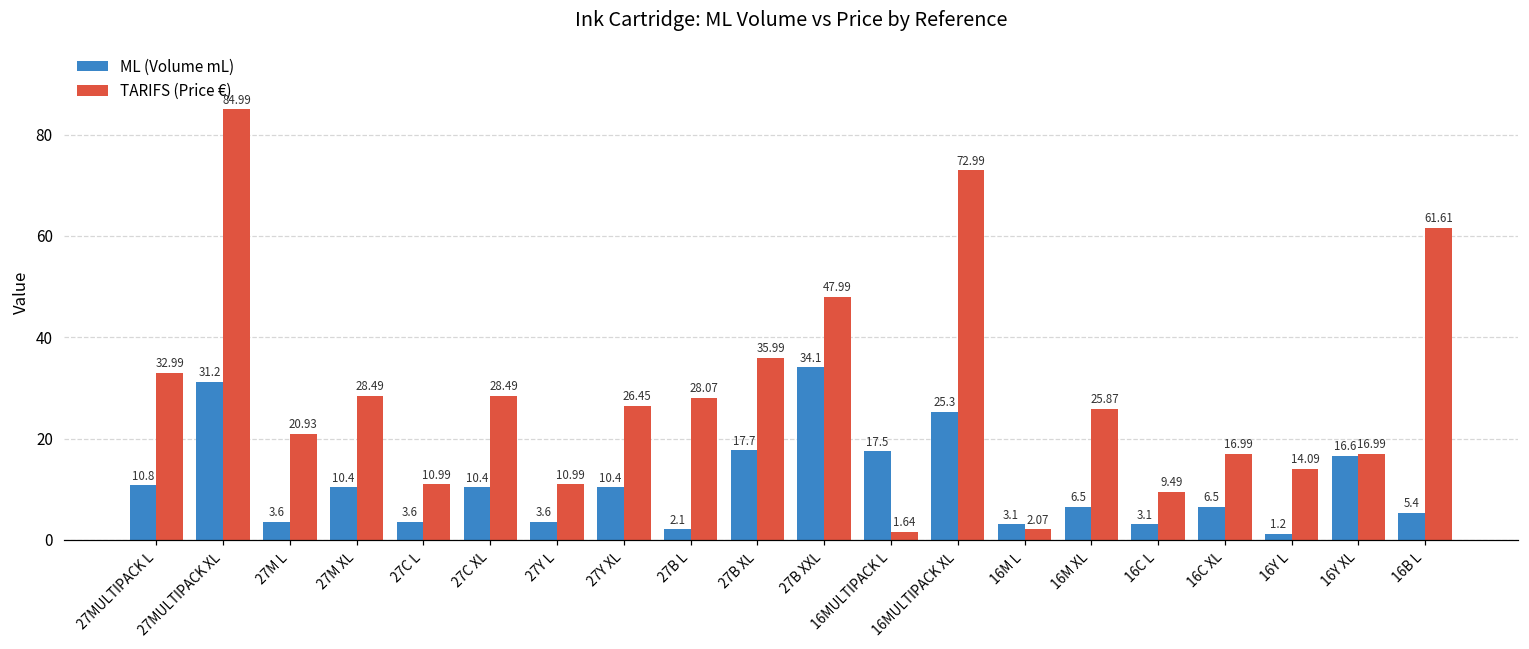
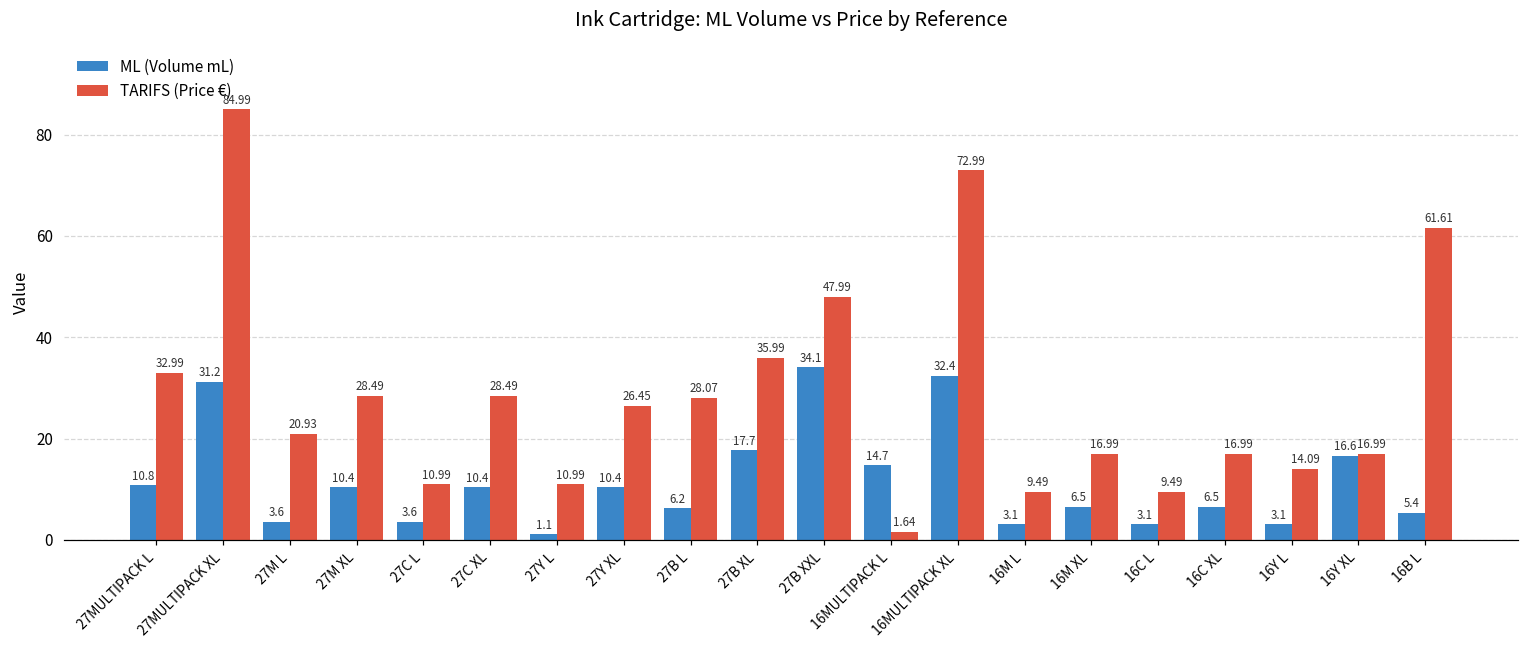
  {
    "ML (Volume mL)": {
      "27MULTIPACK L": 10.8,
      "27MULTIPACK XL": 31.2,
      "27M L": 3.6,
      "27M XL": 10.4,
      "27C L": 3.6,
      "27C XL": 10.4,
-     "27Y L": 3.6,
+     "27Y L": 1.1,
      "27Y XL": 10.4,
-     "27B L": 2.1,
+     "27B L": 6.2,
      "27B XL": 17.7,
      "27B XXL": 34.1,
-     "16MULTIPACK L": 17.5,
-     "16MULTIPACK XL": 25.3,
+     "16MULTIPACK L": 14.7,
+     "16MULTIPACK XL": 32.4,
      "16M L": 3.1,
      "16M XL": 6.5,
      "16C L": 3.1,
      "16C XL": 6.5,
-     "16Y L": 1.2,
+     "16Y L": 3.1,
      "16Y XL": 16.6,
      "16B L": 5.4
    },
    "TARIFS (Price €)": {
      "27MULTIPACK L": 32.99,
      "27MULTIPACK XL": 84.99,
      "27M L": 20.93,
      "27M XL": 28.49,
      "27C L": 10.99,
      "27C XL": 28.49,
      "27Y L": 10.99,
      "27Y XL": 26.45,
      "27B L": 28.07,
      "27B XL": 35.99,
      "27B XXL": 47.99,
      "16MULTIPACK L": 1.64,
      "16MULTIPACK XL": 72.99,
-     "16M L": 2.07,
-     "16M XL": 25.87,
+     "16M L": 9.49,
+     "16M XL": 16.99,
      "16C L": 9.49,
      "16C XL": 16.99,
      "16Y L": 14.09,
      "16Y XL": 16.99,
      "16B L": 61.61
    }
  }
